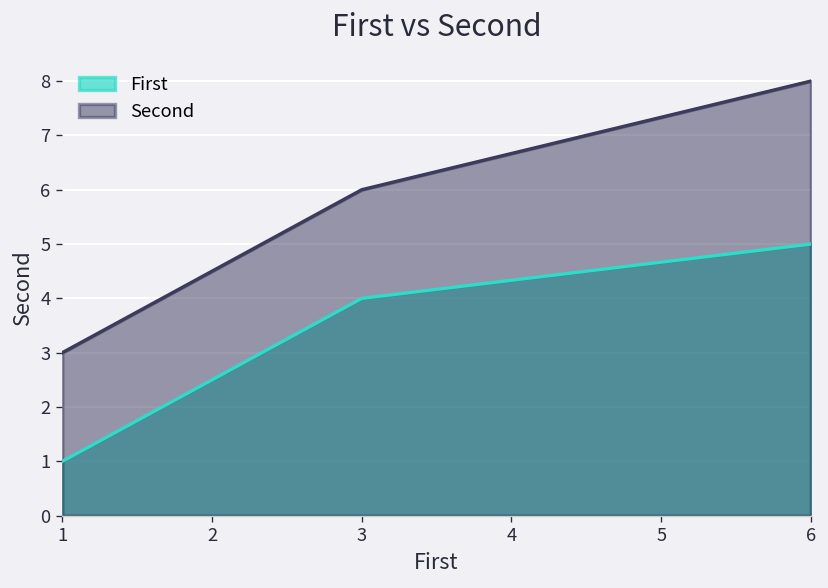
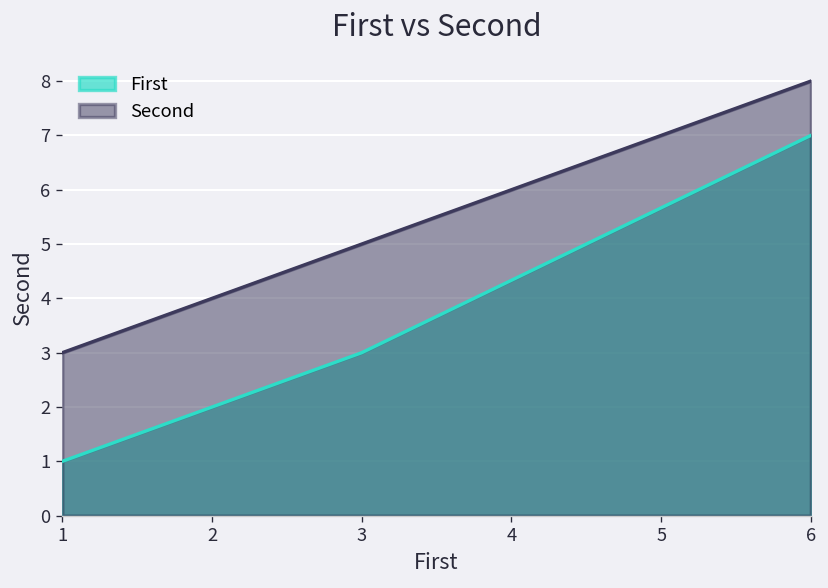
  {
    "First": {
      "1": 1,
-     "3": 4,
-     "6": 5
+     "3": 3,
+     "6": 7
    },
    "Second": {
      "1": 3,
-     "3": 6,
+     "3": 5,
      "6": 8
    }
  }
